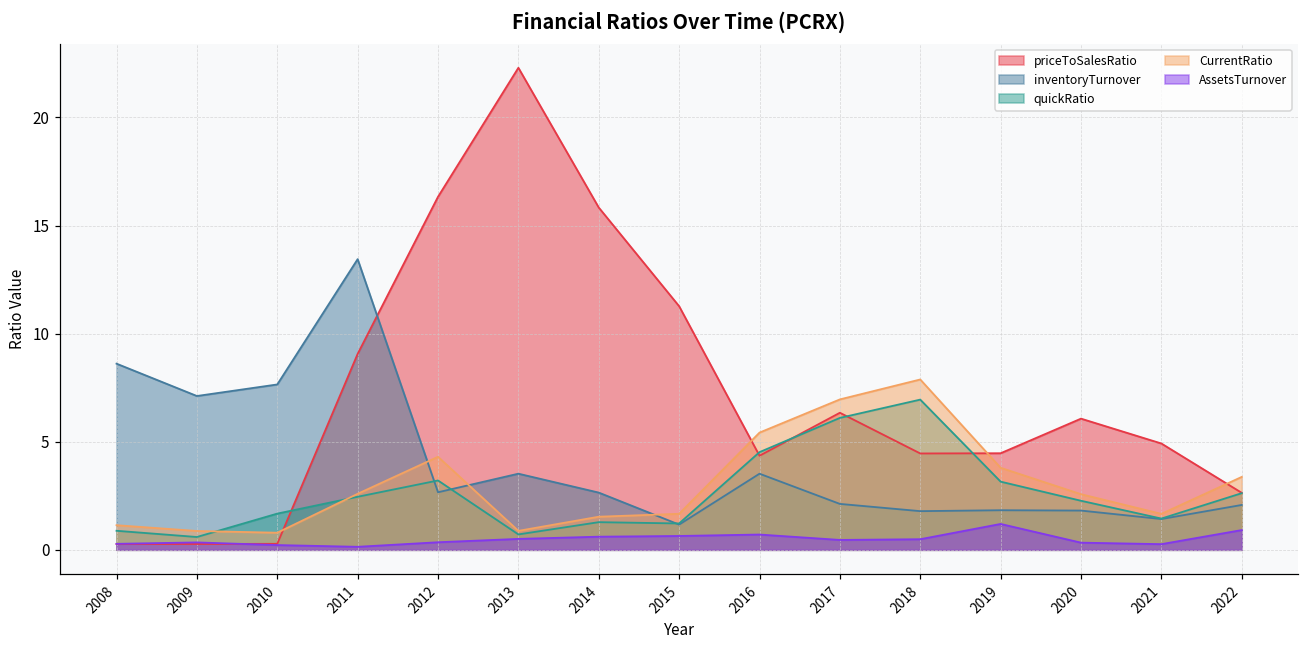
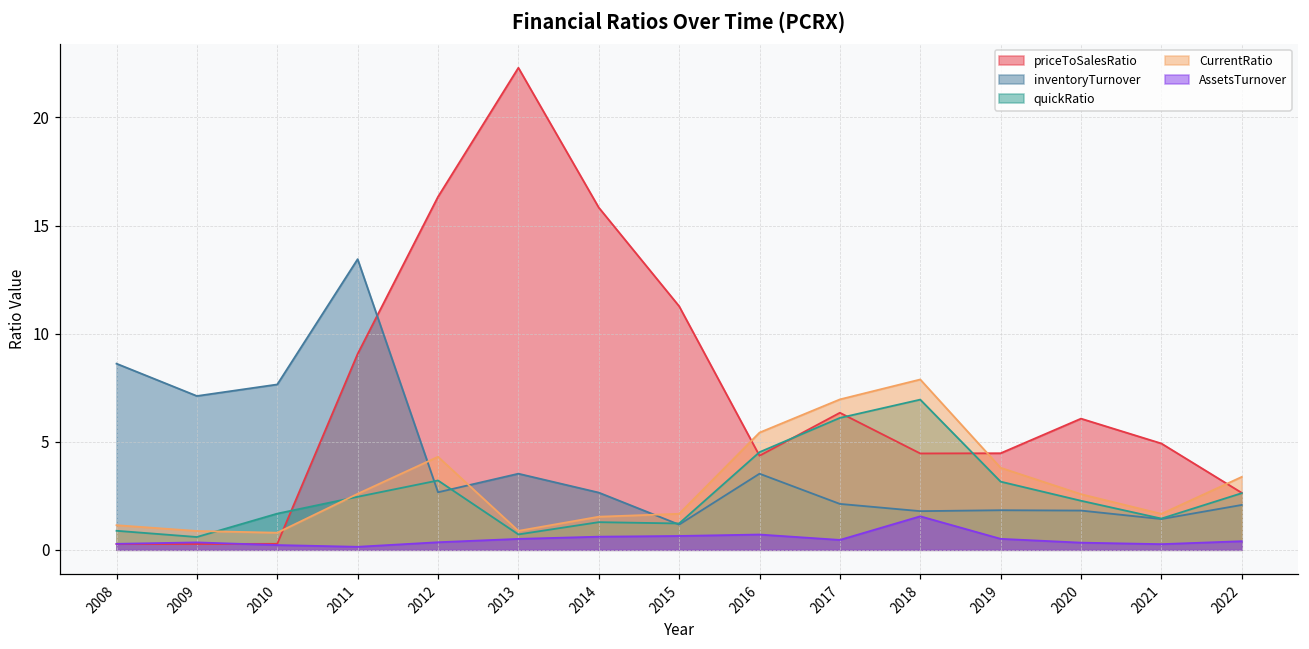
  {
    "priceToSalesRatio": {
      "2011": 9.1,
      "2012": 16.3,
      "2013": 22.3,
      "2014": 15.8,
      "2015": 11.3,
      "2016": 4.4,
      "2017": 6.3,
      "2018": 4.5,
      "2019": 4.5,
      "2020": 6.1,
      "2021": 4.9
    },
    "CurrentRatio": {
      "2008": 1.1,
      "2009": 0.9,
      "2010": 0.8,
      "2011": 2.6,
      "2012": 4.3,
      "2013": 0.9,
      "2014": 1.5,
      "2015": 1.7,
      "2016": 5.4,
      "2017": 7.0,
      "2018": 7.9,
      "2019": 3.8,
      "2020": 2.6,
      "2021": 1.7,
      "2022": 3.4
    },
    "AssetsTurnover": {
      "2011": 0.1,
      "2012": 0.3,
      "2013": 0.5,
      "2014": 0.6,
      "2015": 0.6,
      "2016": 0.7,
      "2017": 0.5,
-     "2018": 0.5,
-     "2019": 1.2,
+     "2018": 1.5,
+     "2019": 0.5,
      "2020": 0.3,
      "2021": 0.3,
-     "2022": 0.9
+     "2022": 0.4
    }
  }
